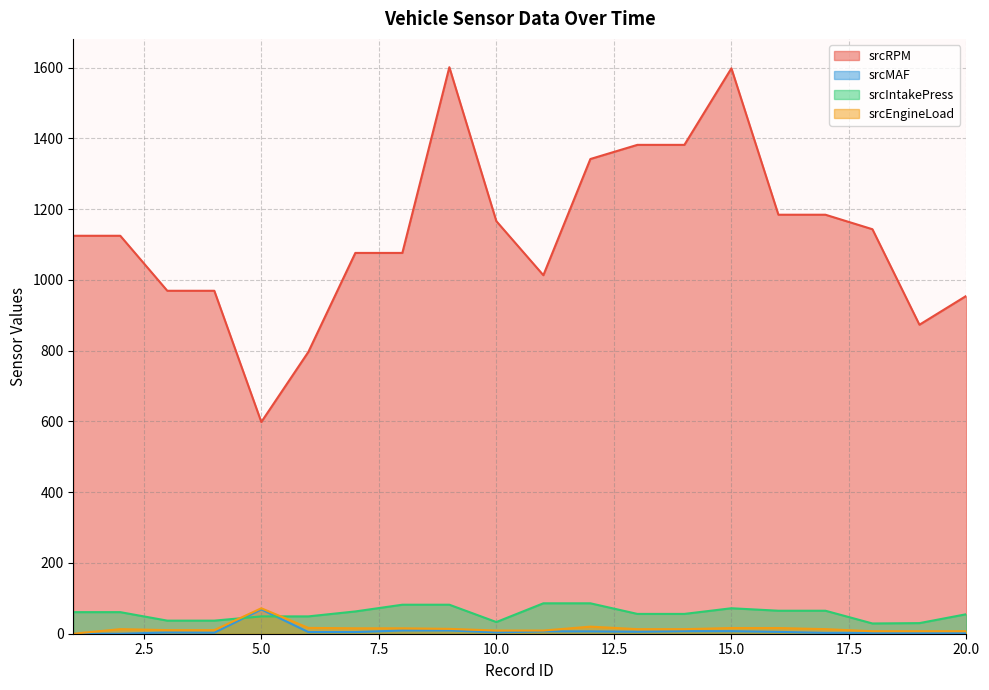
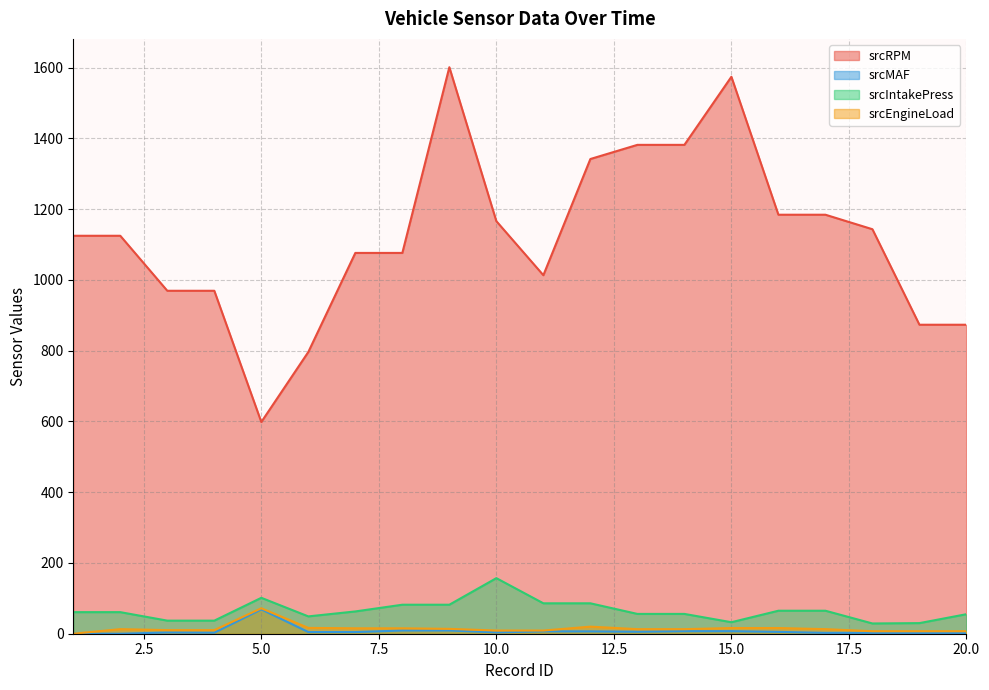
  {
    "srcRPM": {
      "5.0": 600,
      "10.0": 1170,
-     "15.0": 1600,
-     "20.0": 960
+     "15.0": 1570,
+     "20.0": 870
    },
    "srcMAF": {
      "15.0": 10
    },
    "srcIntakePress": {
-     "5.0": 50,
-     "10.0": 30,
-     "15.0": 70,
+     "5.0": 100,
+     "10.0": 160,
+     "15.0": 30,
      "20.0": 60
    },
    "srcEngineLoad": {
      "15.0": 20
    }
  }
